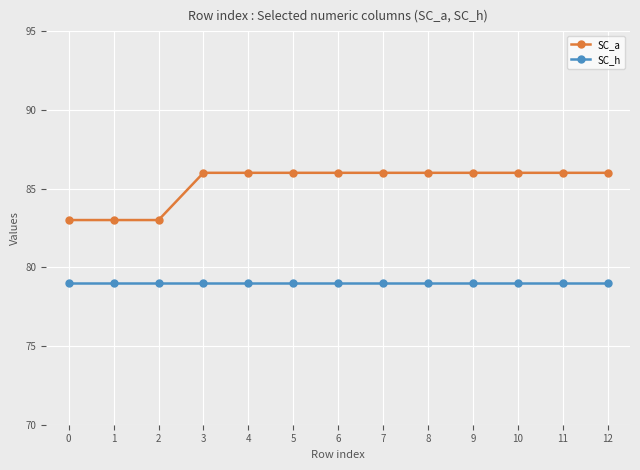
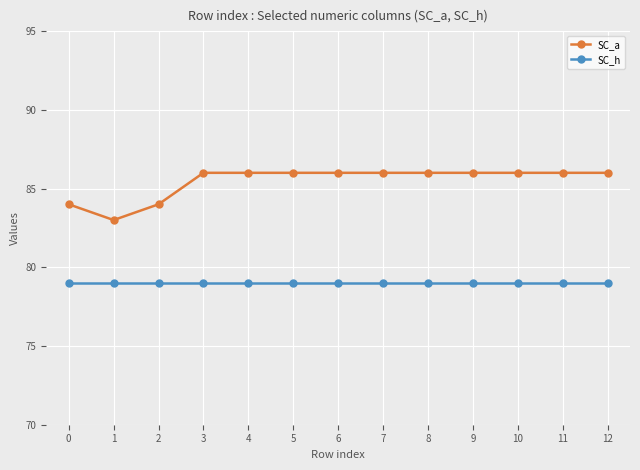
  {
    "SC_a": {
-     "0": 83,
+     "0": 84,
      "1": 83,
-     "2": 83,
+     "2": 84,
      "3": 86,
      "4": 86,
      "5": 86,
      "6": 86,
      "7": 86,
      "8": 86,
      "9": 86,
      "10": 86,
      "11": 86,
      "12": 86
    },
    "SC_h": {
      "0": 79,
      "1": 79,
      "2": 79,
      "3": 79,
      "4": 79,
      "5": 79,
      "6": 79,
      "7": 79,
      "8": 79,
      "9": 79,
      "10": 79,
      "11": 79,
      "12": 79
    }
  }
